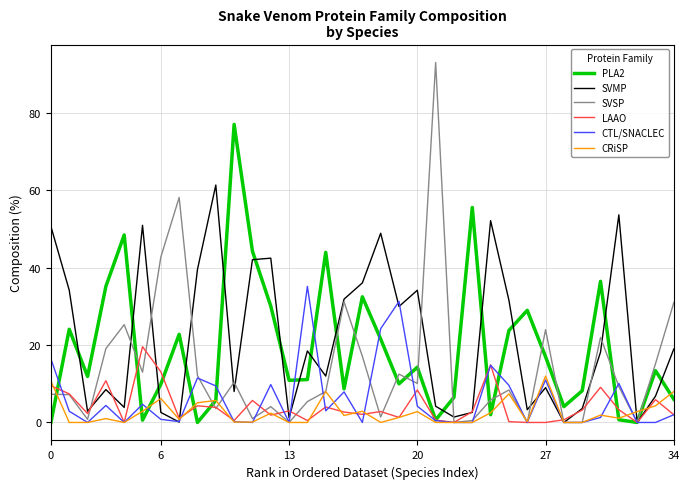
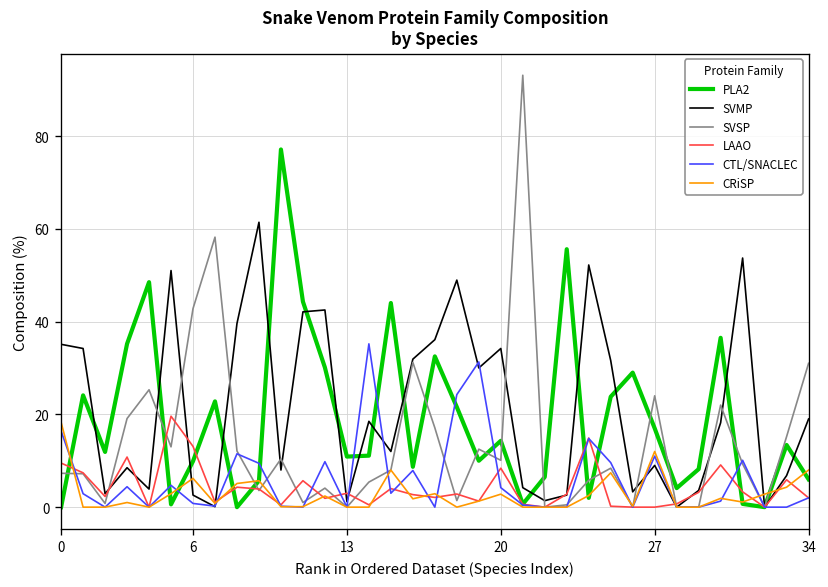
  {
    "PLA2": {
      "0": 0,
      "6": 10,
      "13": 11,
      "20": 14,
      "27": 17,
      "34": 6
    },
    "SVMP": {
-     "0": 51,
+     "0": 35,
      "6": 3,
      "13": 1,
      "20": 34,
      "27": 9,
      "34": 19
    },
    "SVSP": {
      "0": 7,
      "6": 43,
      "20": 10,
      "27": 24,
      "34": 31
    },
    "LAAO": {
      "0": 10,
      "6": 13,
      "13": 3,
      "20": 8,
      "27": 0
    },
    "CTL/SNACLEC": {
      "0": 16,
      "6": 1,
      "20": 4,
      "27": 11
    },
    "CRiSP": {
-     "0": 11,
+     "0": 18,
      "6": 6,
      "20": 3,
      "27": 12,
      "34": 8
    }
  }
